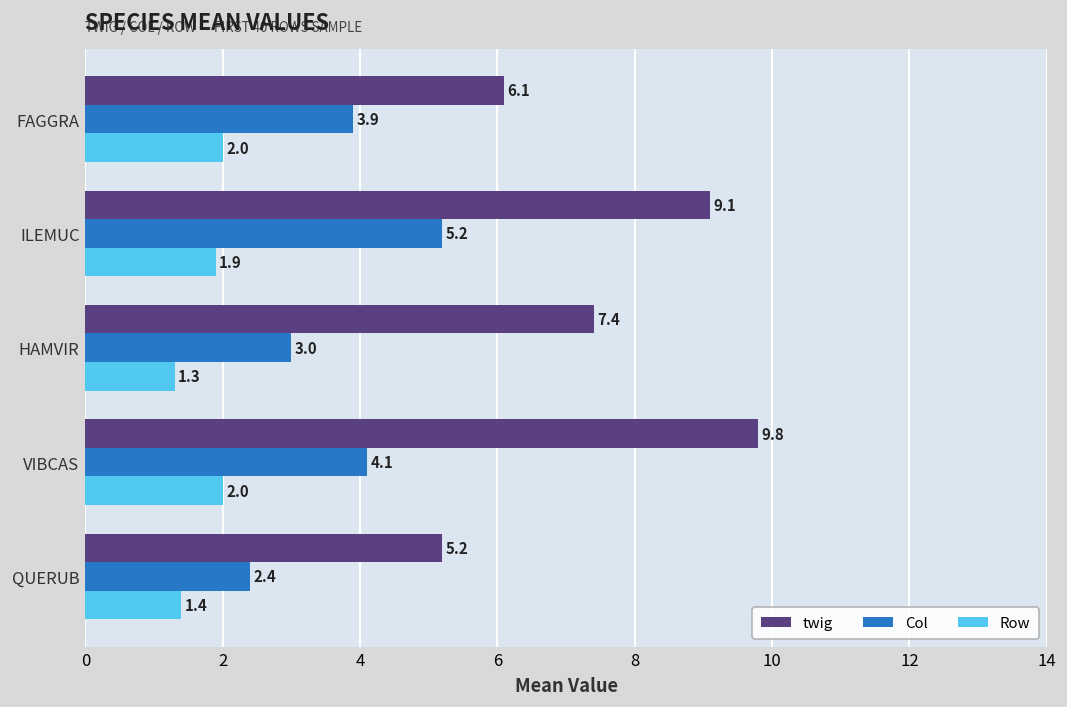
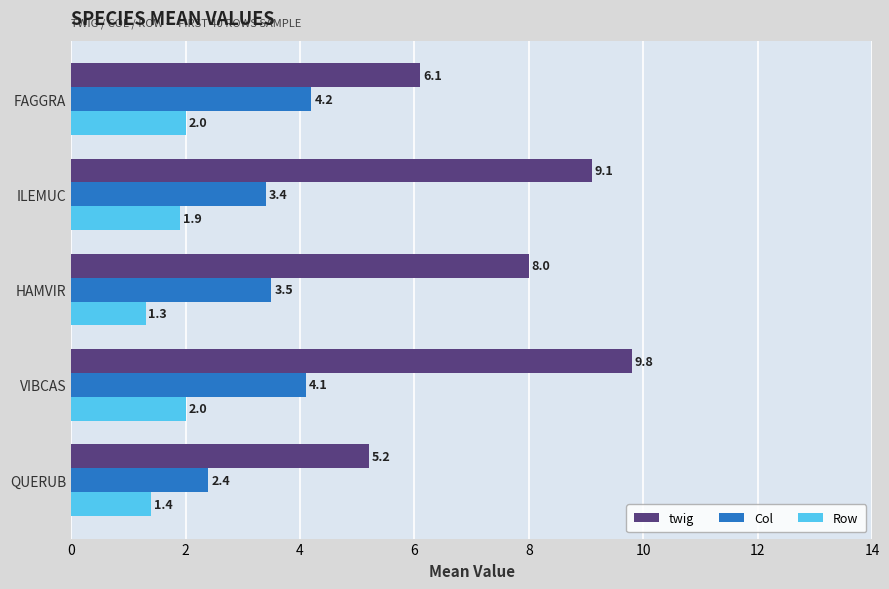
  {
    "twig": {
      "FAGGRA": 6.1,
      "ILEMUC": 9.1,
-     "HAMVIR": 7.4,
+     "HAMVIR": 8.0,
      "VIBCAS": 9.8,
      "QUERUB": 5.2
    },
    "Col": {
-     "FAGGRA": 3.9,
-     "ILEMUC": 5.2,
-     "HAMVIR": 3.0,
+     "FAGGRA": 4.2,
+     "ILEMUC": 3.4,
+     "HAMVIR": 3.5,
      "VIBCAS": 4.1,
      "QUERUB": 2.4
    },
    "Row": {
      "FAGGRA": 2.0,
      "ILEMUC": 1.9,
      "HAMVIR": 1.3,
      "VIBCAS": 2.0,
      "QUERUB": 1.4
    }
  }
